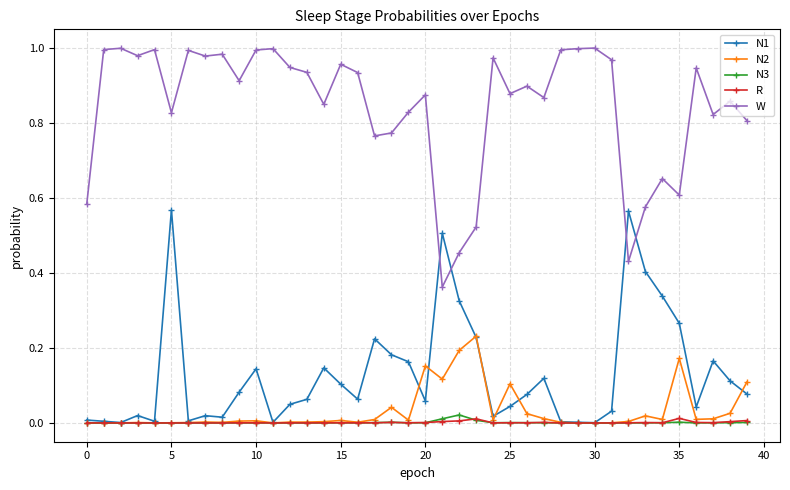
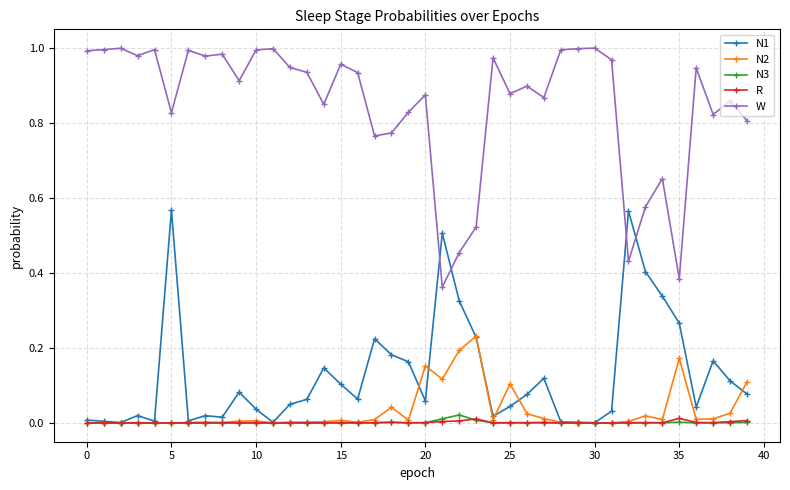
  {
    "N1": {
      "0": 0.01,
      "5": 0.57,
-     "10": 0.14,
+     "10": 0.04,
      "15": 0.10,
      "20": 0.06,
      "25": 0.04,
      "35": 0.27
    },
    "N2": {
      "20": 0.15,
      "25": 0.10,
      "35": 0.17
    },
    "N3": {
      "35": 0.00
    },
    "R": {
      "35": 0.01
    },
    "W": {
-     "0": 0.58,
+     "0": 0.99,
      "5": 0.83,
      "10": 0.99,
      "15": 0.96,
      "20": 0.87,
      "25": 0.88,
      "30": 1.00,
-     "35": 0.61
+     "35": 0.38
    }
  }
